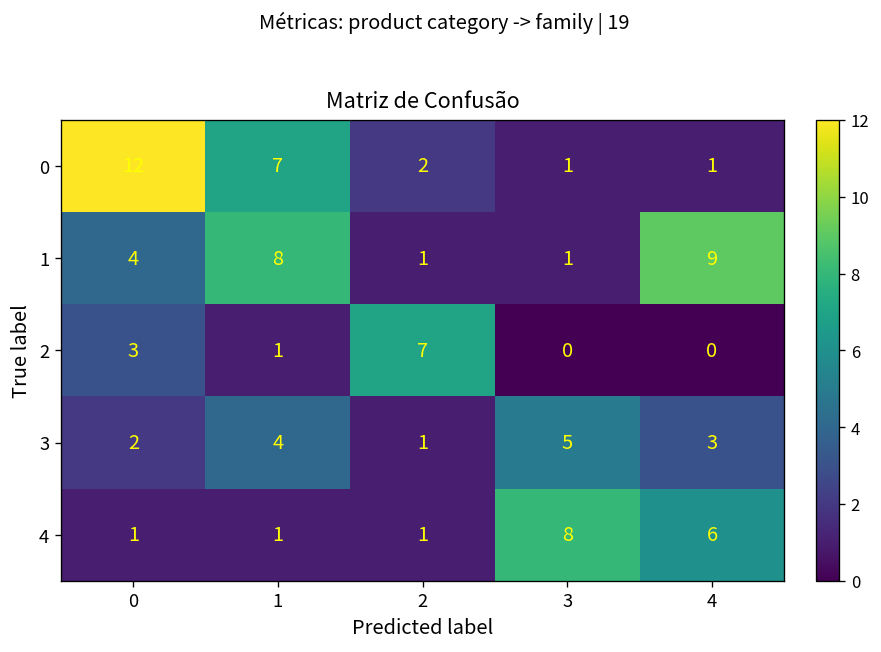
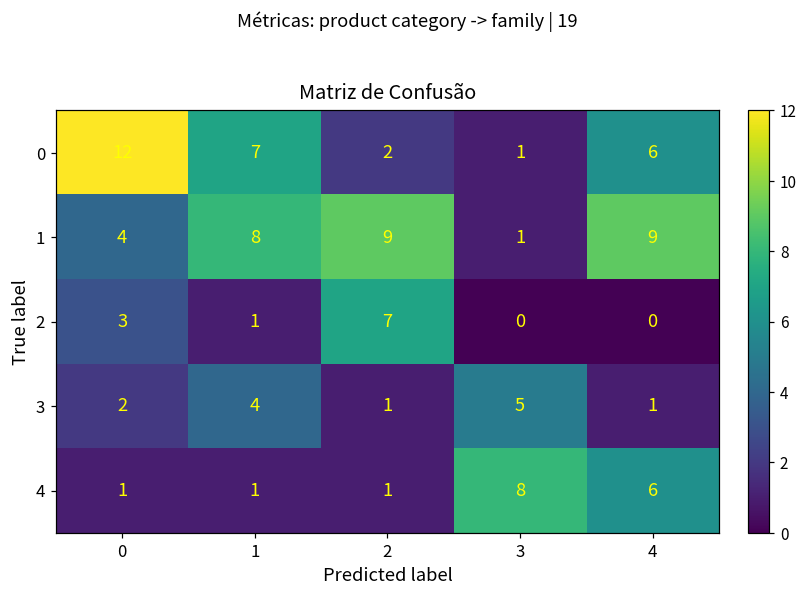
  {
    "0": {
      "1": 7,
      "2": 2,
      "3": 1,
-     "4": 1
+     "4": 6
    },
    "1": {
      "0": 4,
      "1": 8,
-     "2": 1,
+     "2": 9,
      "3": 1,
      "4": 9
    },
    "2": {
      "0": 3,
      "1": 1,
      "2": 7,
      "3": 0,
      "4": 0
    },
    "3": {
      "0": 2,
      "1": 4,
      "2": 1,
      "3": 5,
-     "4": 3
+     "4": 1
    },
    "4": {
      "0": 1,
      "1": 1,
      "2": 1,
      "3": 8,
      "4": 6
    }
  }
